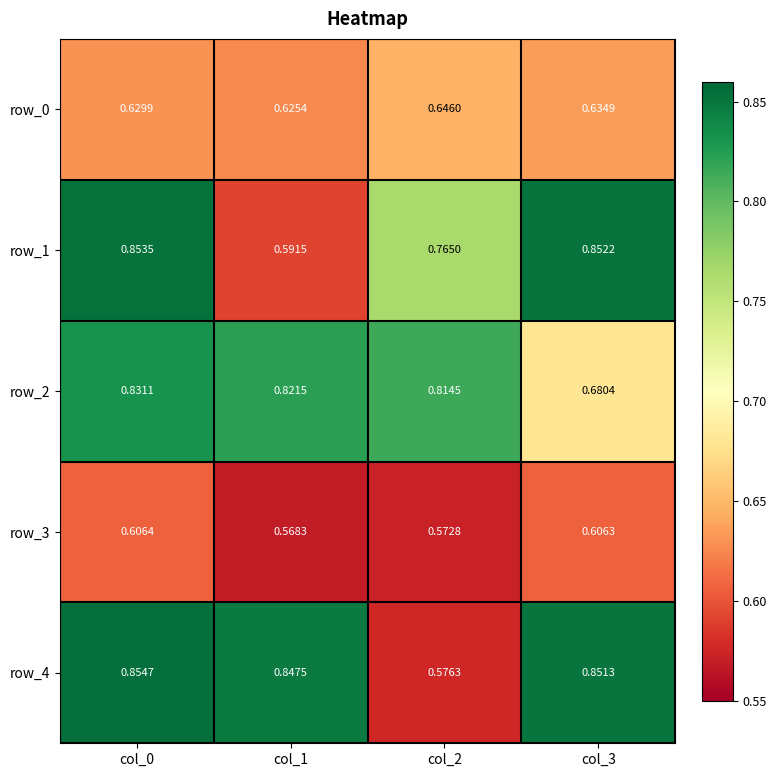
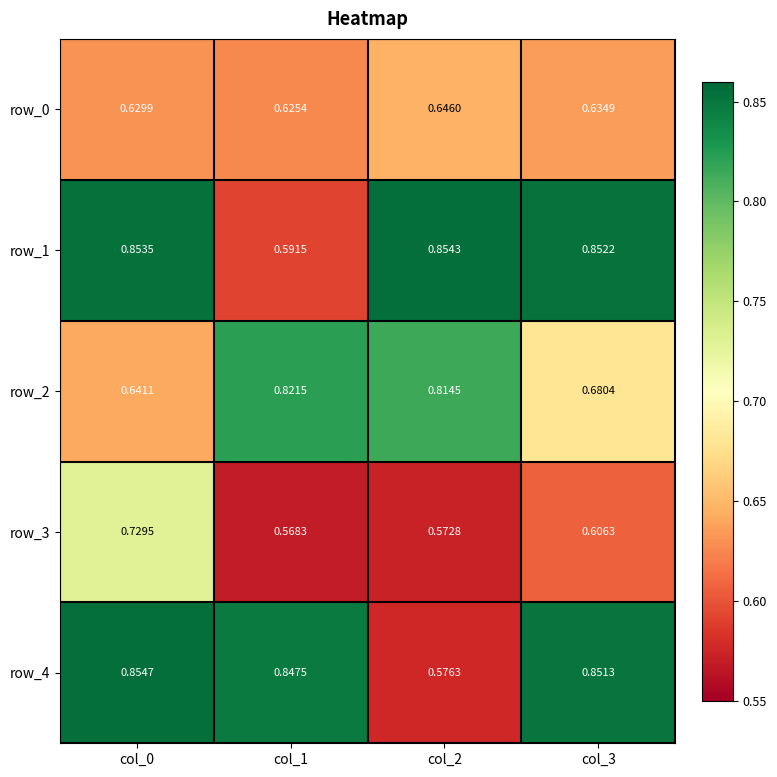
  {
    "row_0": {
      "col_0": 0.6299,
      "col_1": 0.6254,
      "col_2": 0.6460,
      "col_3": 0.6349
    },
    "row_1": {
      "col_0": 0.8535,
      "col_1": 0.5915,
-     "col_2": 0.7650,
+     "col_2": 0.8543,
      "col_3": 0.8522
    },
    "row_2": {
-     "col_0": 0.8311,
+     "col_0": 0.6411,
      "col_1": 0.8215,
      "col_2": 0.8145,
      "col_3": 0.6804
    },
    "row_3": {
-     "col_0": 0.6064,
+     "col_0": 0.7295,
      "col_1": 0.5683,
      "col_2": 0.5728,
      "col_3": 0.6063
    },
    "row_4": {
      "col_0": 0.8547,
      "col_1": 0.8475,
      "col_2": 0.5763,
      "col_3": 0.8513
    }
  }
